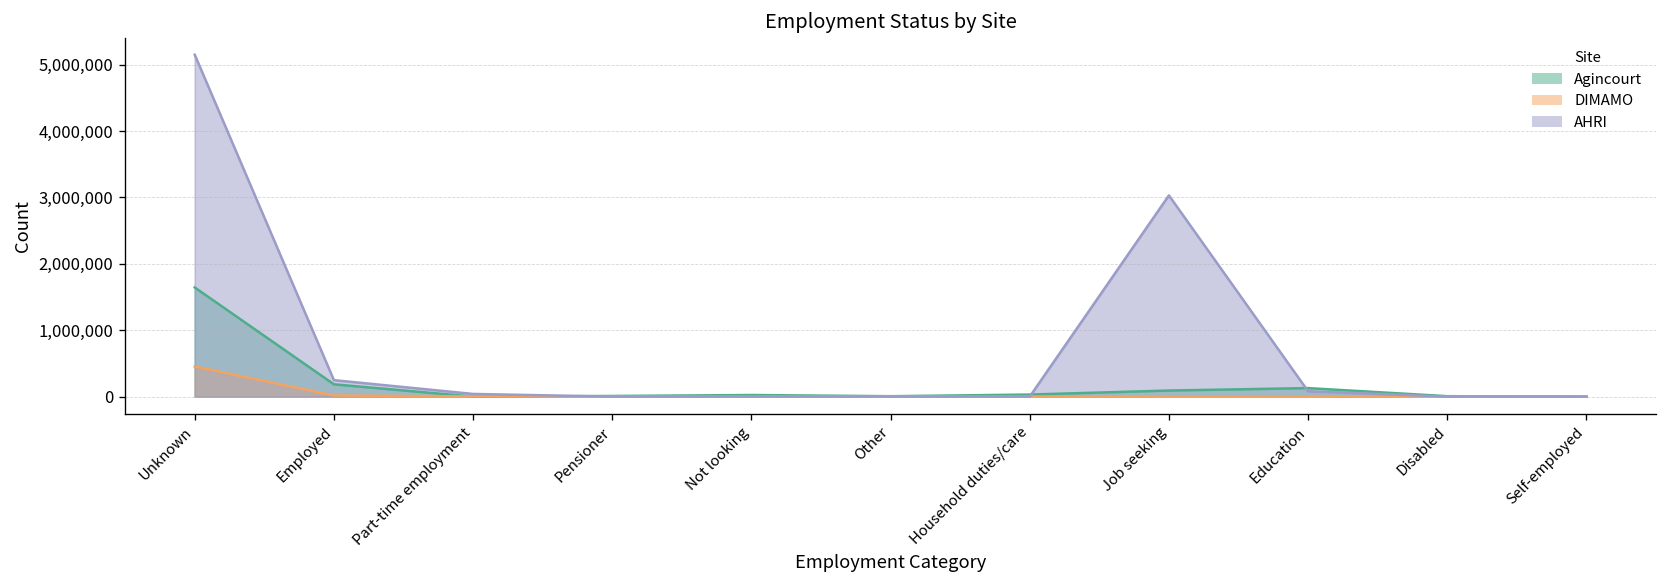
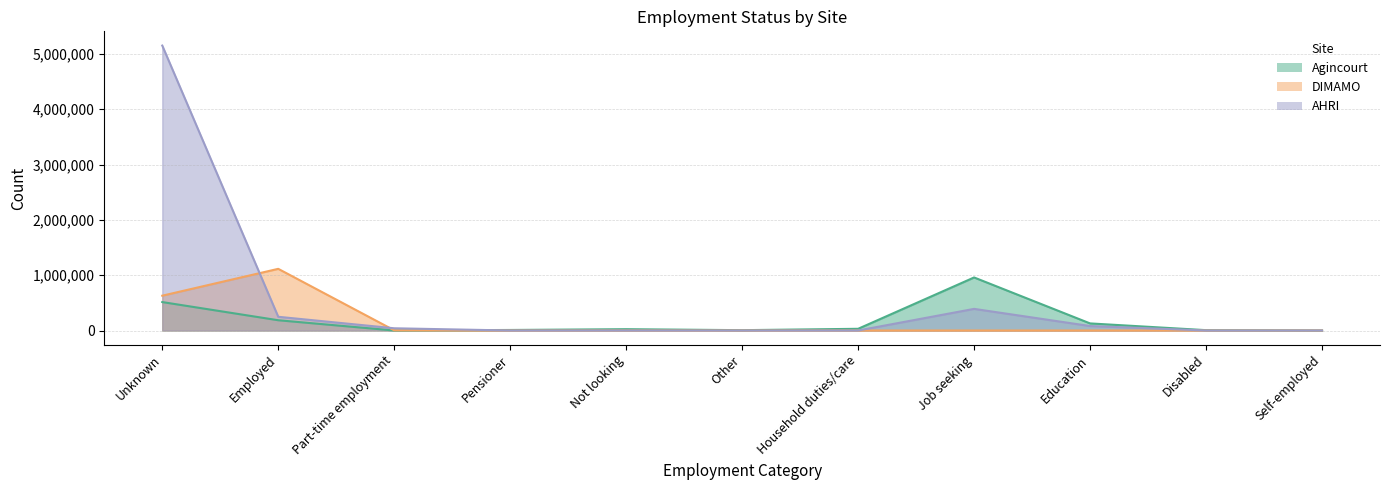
  {
    "Agincourt": {
-     "Unknown": "1,600,000",
+     "Unknown": "500,000",
      "Employed": "200,000",
-     "Job seeking": "100,000",
+     "Job seeking": "1,000,000",
      "Education": "100,000"
    },
    "DIMAMO": {
-     "Unknown": "500,000",
-     "Employed": "0",
+     "Unknown": "600,000",
+     "Employed": "1,100,000",
      "Job seeking": "0",
      "Education": "0"
    },
    "AHRI": {
      "Unknown": "5,100,000",
      "Employed": "200,000",
-     "Job seeking": "3,000,000",
+     "Job seeking": "400,000",
      "Education": "100,000"
    }
  }
